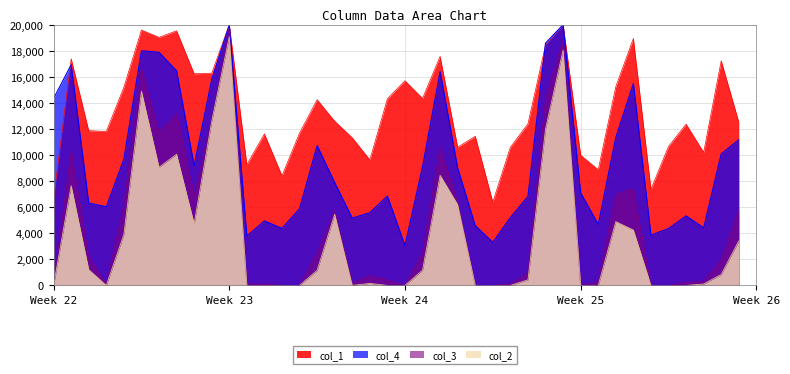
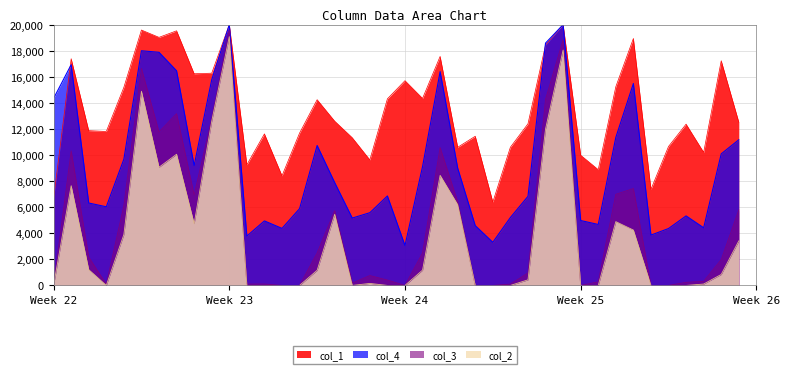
  {
    "col_1": {
      "Week 22": "6,700",
      "Week 24": "15,700",
      "Week 25": "10,000"
    },
    "col_4": {
      "Week 22": "14,300",
      "Week 24": "3,100",
-     "Week 25": "7,100"
+     "Week 25": "5,000"
    },
    "col_3": {
      "Week 23": "19,600"
    },
    "col_2": {
      "Week 23": "19,100"
    }
  }
